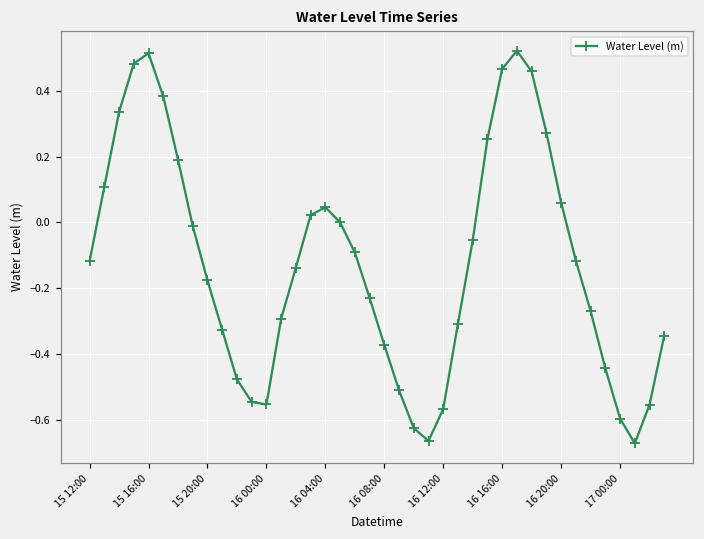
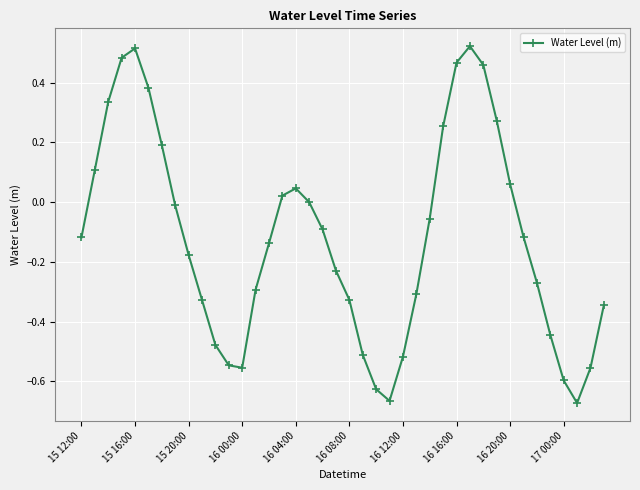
  {
    "15 12:00": -0.12,
    "15 16:00": 0.51,
    "15 20:00": -0.18,
    "16 00:00": -0.55,
    "16 04:00": 0.05,
-   "16 08:00": -0.37,
-   "16 12:00": -0.57,
+   "16 08:00": -0.33,
+   "16 12:00": -0.52,
    "16 16:00": 0.47,
    "16 20:00": 0.06,
    "17 00:00": -0.60
  }
